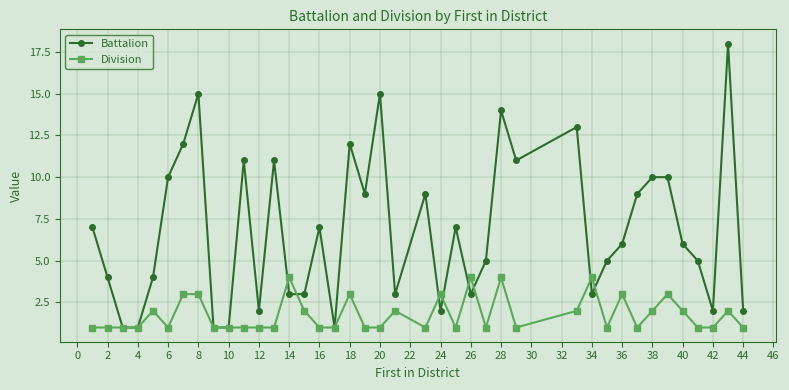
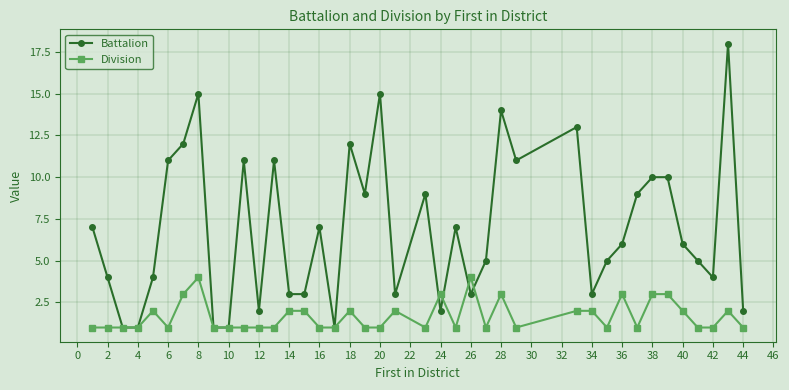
  {
    "Battalion": {
      "2": 4,
-     "6": 10,
+     "6": 11,
      "8": 15,
      "12": 2,
      "14": 3,
      "16": 7,
      "18": 12,
      "20": 15,
      "24": 2,
      "26": 3,
      "28": 14,
      "34": 3,
      "36": 6,
      "38": 10,
      "40": 6,
-     "42": 2,
+     "42": 4,
      "44": 2
    },
    "Division": {
      "2": 1,
      "6": 1,
-     "8": 3,
+     "8": 4,
      "12": 1,
-     "14": 4,
+     "14": 2,
      "16": 1,
-     "18": 3,
+     "18": 2,
      "20": 1,
      "24": 3,
      "26": 4,
-     "28": 4,
-     "34": 4,
+     "28": 3,
+     "34": 2,
      "36": 3,
-     "38": 2,
+     "38": 3,
      "40": 2,
      "42": 1,
      "44": 1
    }
  }
